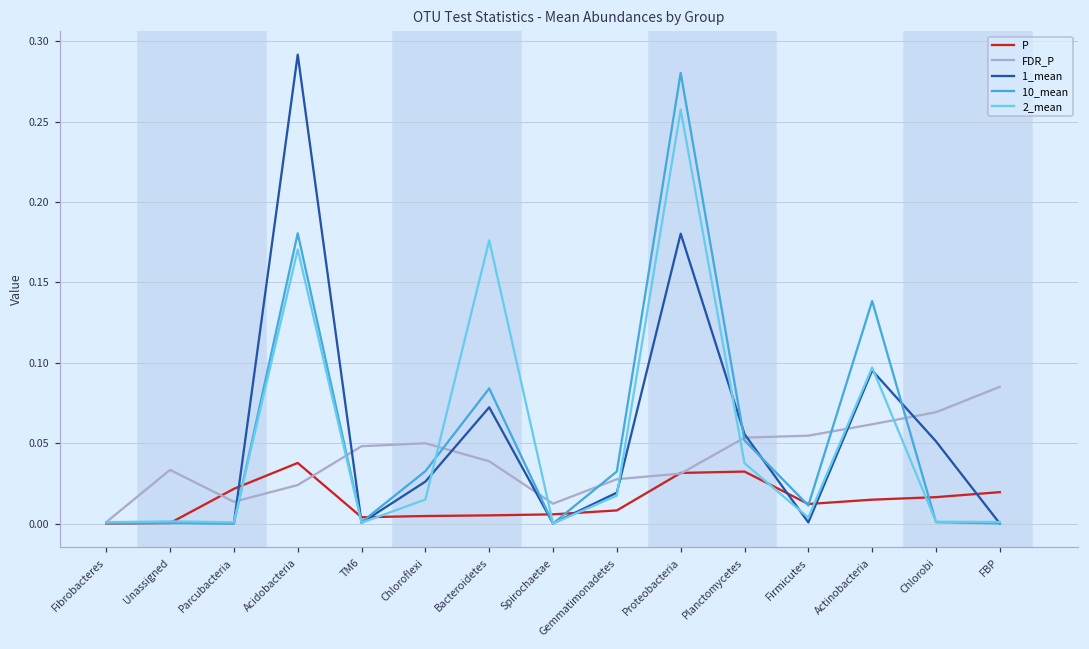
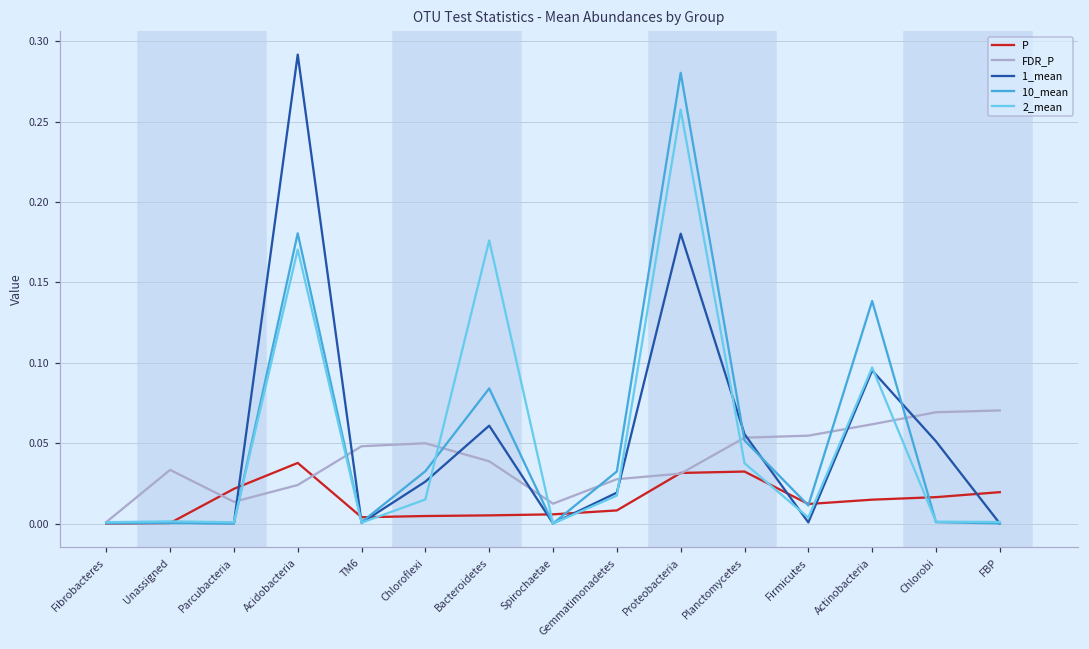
  {
    "P": {
      "Parcubacteria": 0.022,
      "Acidobacteria": 0.038,
      "TM6": 0.004,
      "Chloroflexi": 0.005,
      "Bacteroidetes": 0.005,
      "Spirochaetae": 0.006,
      "Gemmatimonadetes": 0.008,
      "Planctomycetes": 0.032,
      "Actinobacteria": 0.015,
      "Chlorobi": 0.016,
      "FBP": 0.020
    },
    "FDR_P": {
      "Unassigned": 0.033,
      "Parcubacteria": 0.014,
      "Acidobacteria": 0.024,
      "TM6": 0.048,
      "Chloroflexi": 0.050,
      "Bacteroidetes": 0.039,
      "Spirochaetae": 0.012,
      "Gemmatimonadetes": 0.028,
      "Firmicutes": 0.055,
      "Actinobacteria": 0.062,
      "Chlorobi": 0.069,
-     "FBP": 0.085
+     "FBP": 0.070
    },
    "1_mean": {
      "Acidobacteria": 0.292,
      "Chloroflexi": 0.026,
-     "Bacteroidetes": 0.072,
+     "Bacteroidetes": 0.061,
      "Gemmatimonadetes": 0.019,
      "Proteobacteria": 0.180,
      "Planctomycetes": 0.056,
      "Firmicutes": 0.001,
      "Actinobacteria": 0.095,
      "Chlorobi": 0.051
    }
  }
